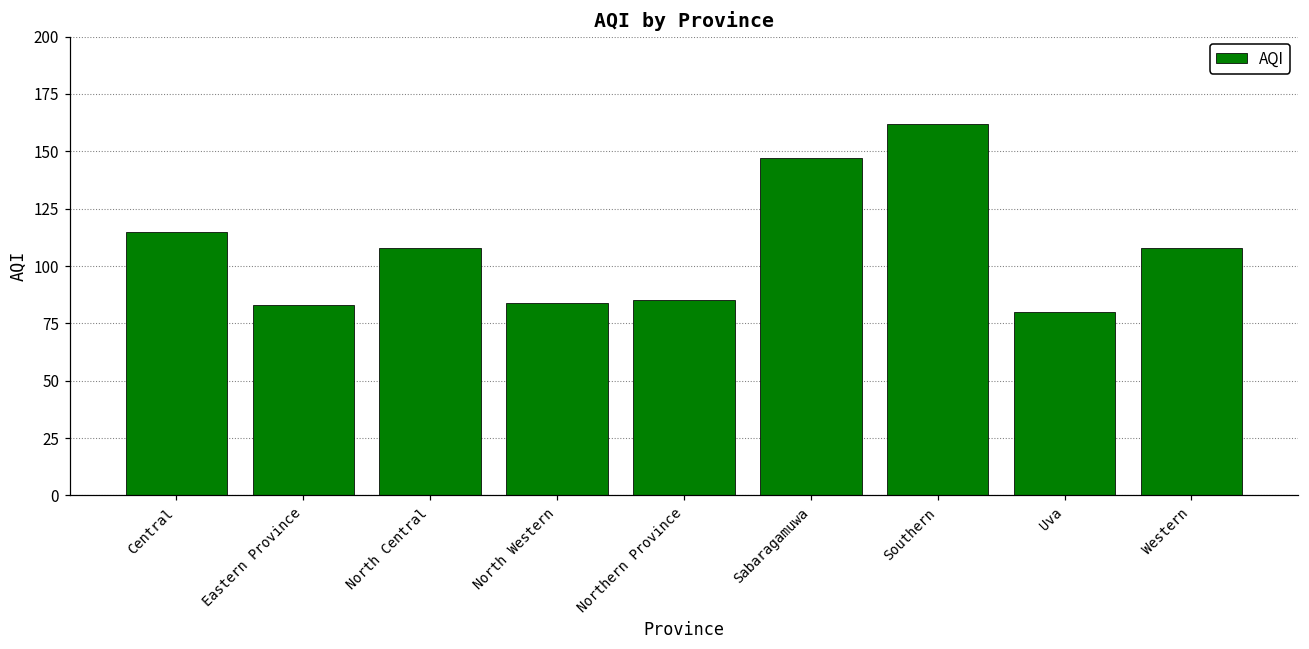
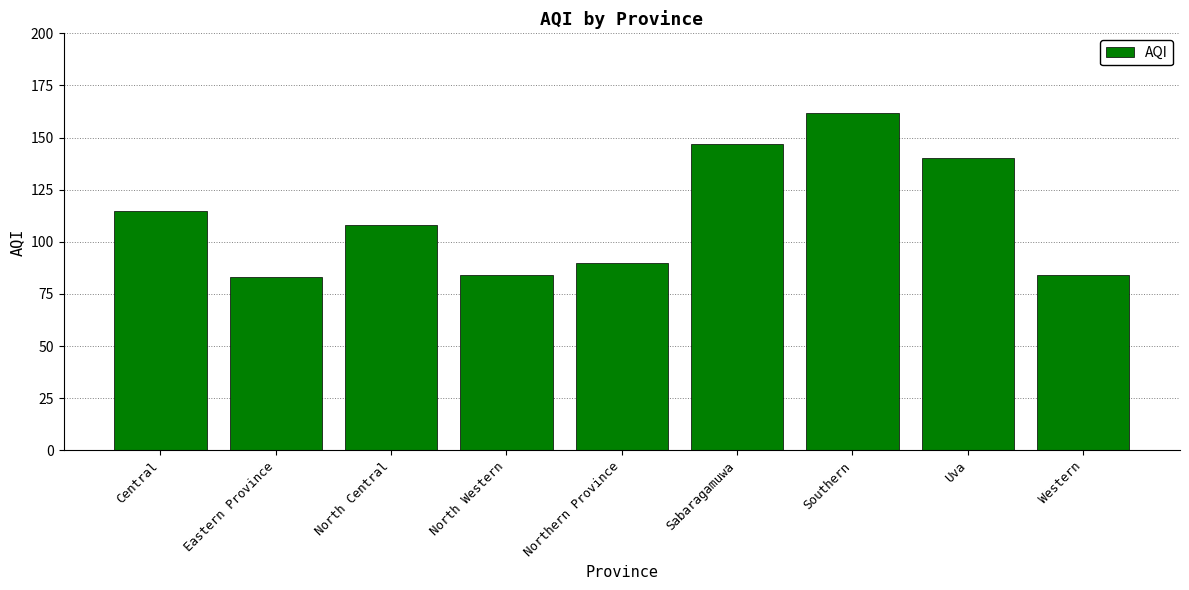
  {
    "Central": 115,
    "Eastern Province": 83,
    "North Central": 108,
    "North Western": 84,
-   "Northern Province": 85,
+   "Northern Province": 90,
    "Sabaragamuwa": 147,
    "Southern": 162,
-   "Uva": 80,
-   "Western": 108
+   "Uva": 140,
+   "Western": 84
  }
